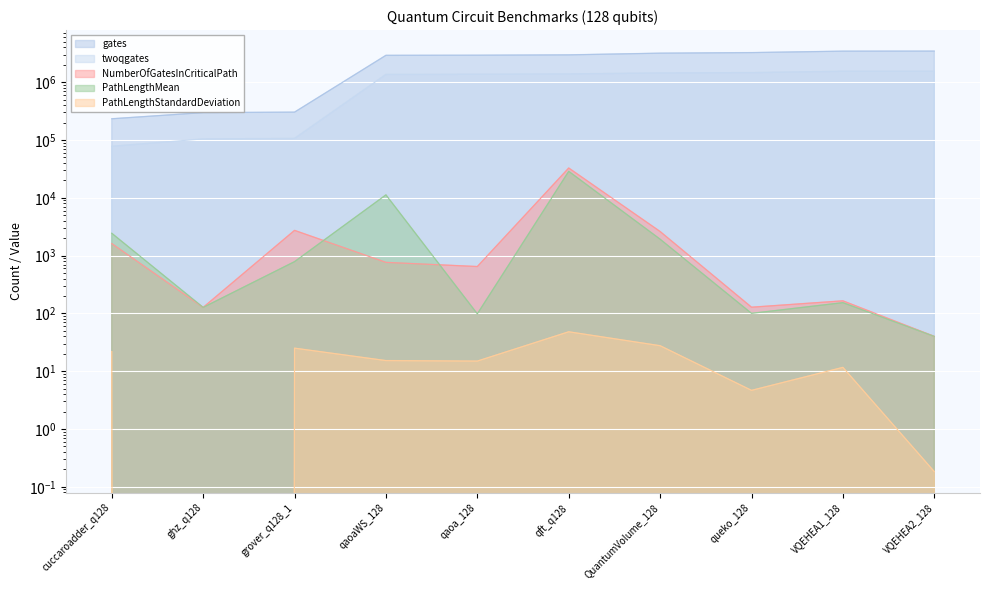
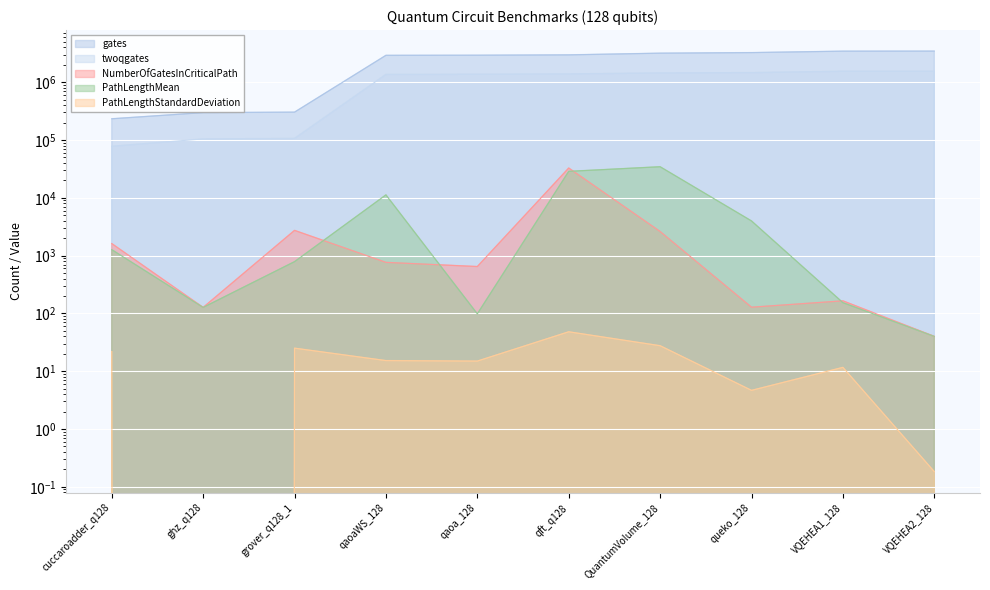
  {
    "PathLengthMean": {
-     "cuccaroadder_q128": 2400,
+     "cuccaroadder_q128": 1300,
      "grover_q128_1": 800,
      "qaoaWS_128": 11000,
      "qaoa_128": 100,
      "qft_q128": 30000,
-     "QuantumVolume_128": 1900,
-     "queko_128": 100
+     "QuantumVolume_128": 30000,
+     "queko_128": 4000
    }
  }
